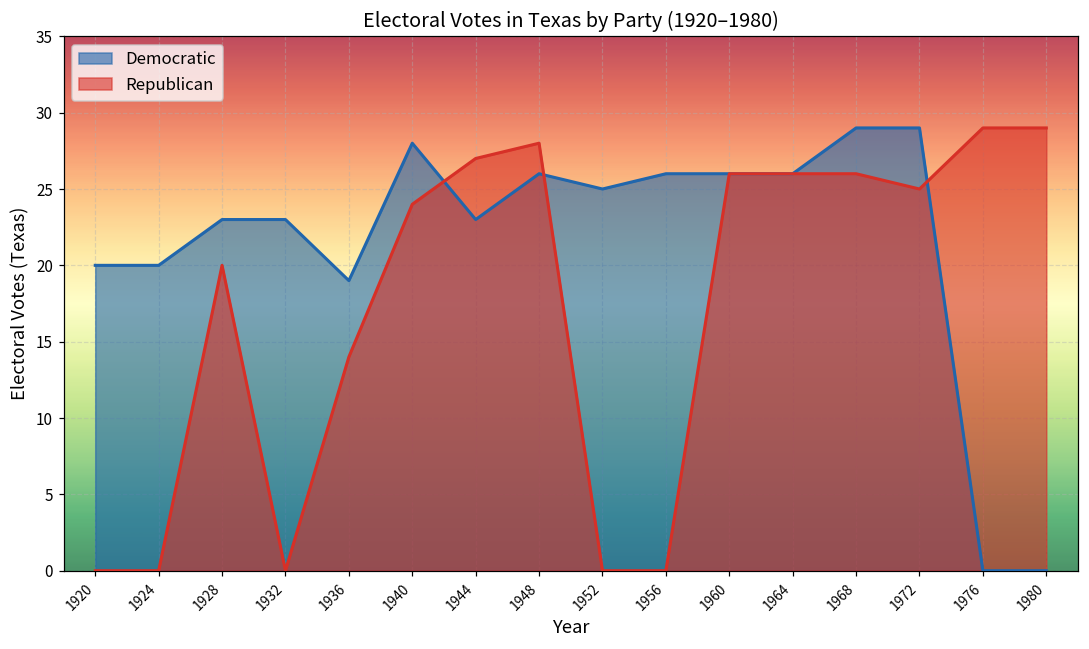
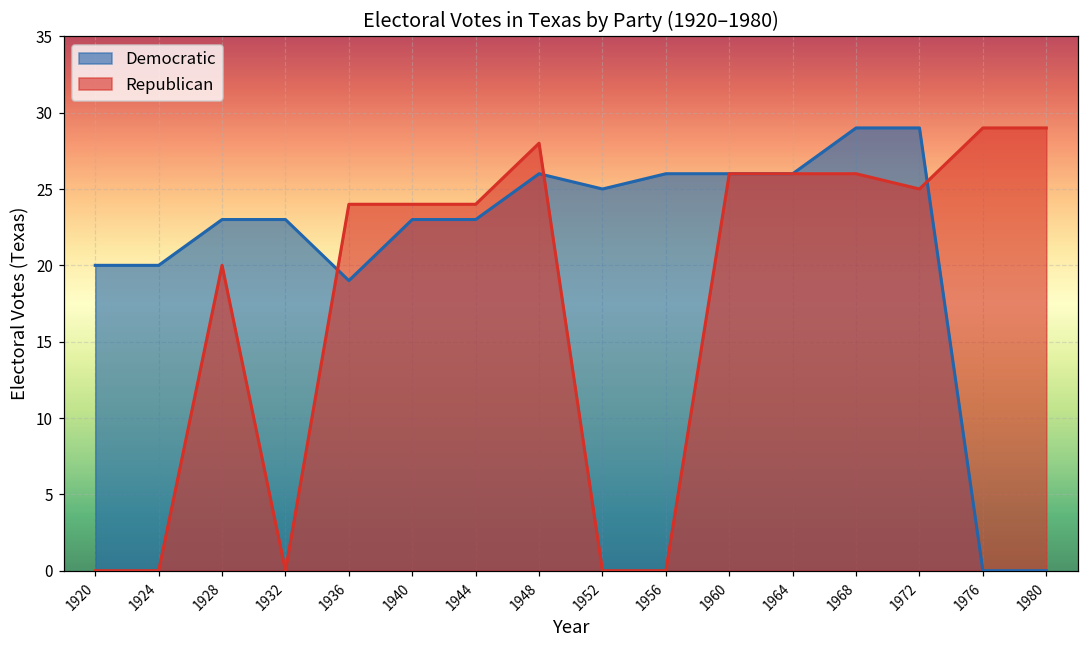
  {
    "Democratic": {
      "1920": 20,
      "1924": 20,
      "1928": 23,
      "1932": 23,
      "1936": 19,
-     "1940": 28,
+     "1940": 23,
      "1944": 23,
      "1948": 26,
      "1952": 25,
      "1956": 26,
      "1968": 29,
      "1972": 29,
      "1976": 0,
      "1980": 0
    },
    "Republican": {
      "1920": 0,
      "1924": 0,
      "1928": 20,
      "1932": 0,
-     "1936": 14,
+     "1936": 24,
      "1940": 24,
-     "1944": 27,
+     "1944": 24,
      "1948": 28,
      "1952": 0,
      "1956": 0,
      "1968": 26,
      "1972": 25,
      "1976": 29,
      "1980": 29
    }
  }
